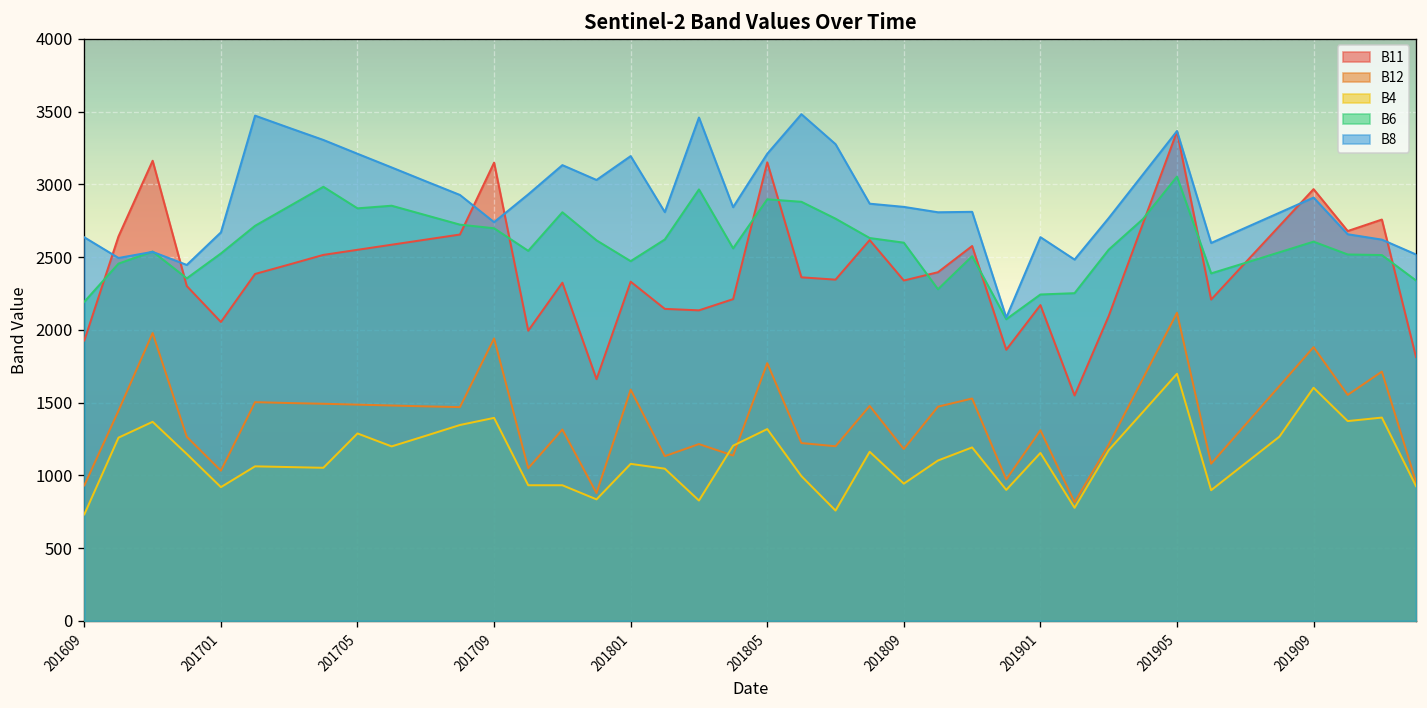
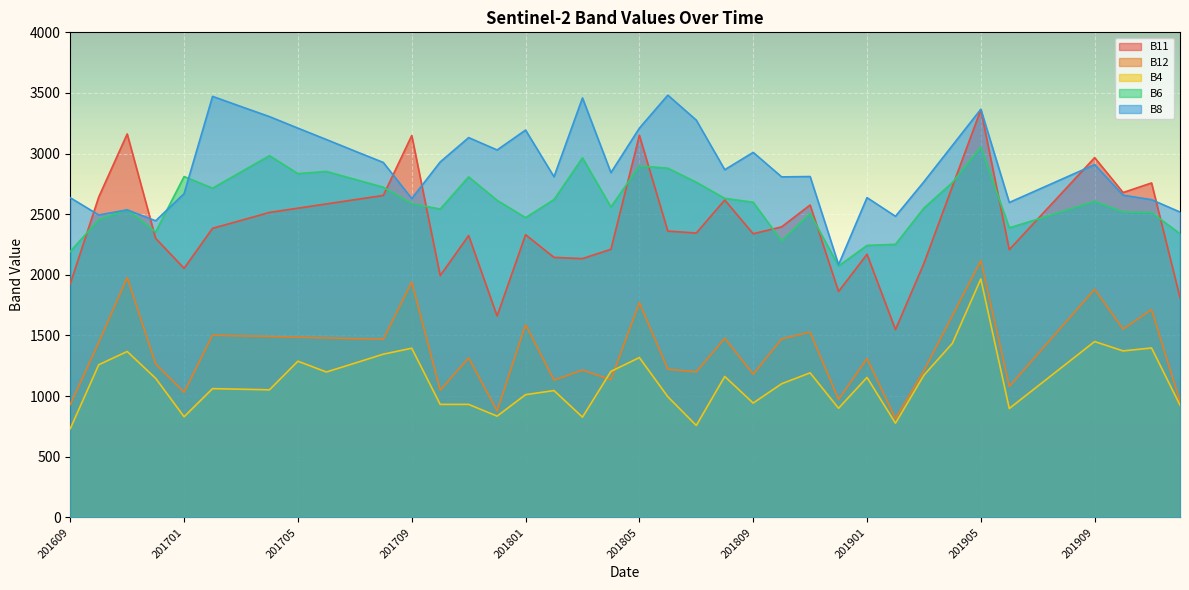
  {
    "B4": {
      "201609": 730,
-     "201701": 920,
+     "201701": 830,
      "201705": 1290,
      "201709": 1400,
-     "201801": 1080,
+     "201801": 1010,
      "201805": 1320,
      "201809": 940,
      "201901": 1150,
-     "201905": 1700,
-     "201909": 1600
+     "201905": 1970,
+     "201909": 1450
    },
    "B6": {
      "201609": 2190,
-     "201701": 2530,
+     "201701": 2810,
      "201705": 2840,
-     "201709": 2700,
+     "201709": 2590,
      "201801": 2470,
      "201805": 2900,
      "201809": 2600,
      "201901": 2240,
      "201905": 3050,
      "201909": 2610
    },
    "B8": {
      "201609": 2640,
      "201701": 2670,
      "201705": 3210,
-     "201709": 2740,
+     "201709": 2630,
      "201801": 3190,
      "201805": 3210,
-     "201809": 2850,
+     "201809": 3010,
      "201901": 2640,
      "201909": 2910
    }
  }
